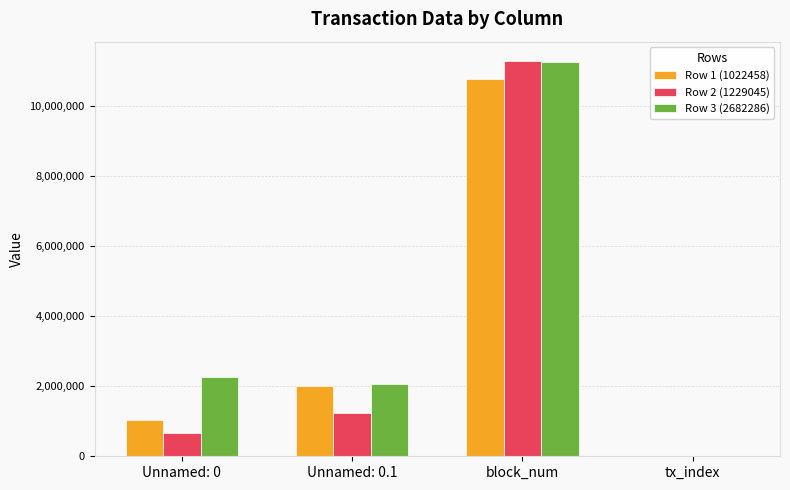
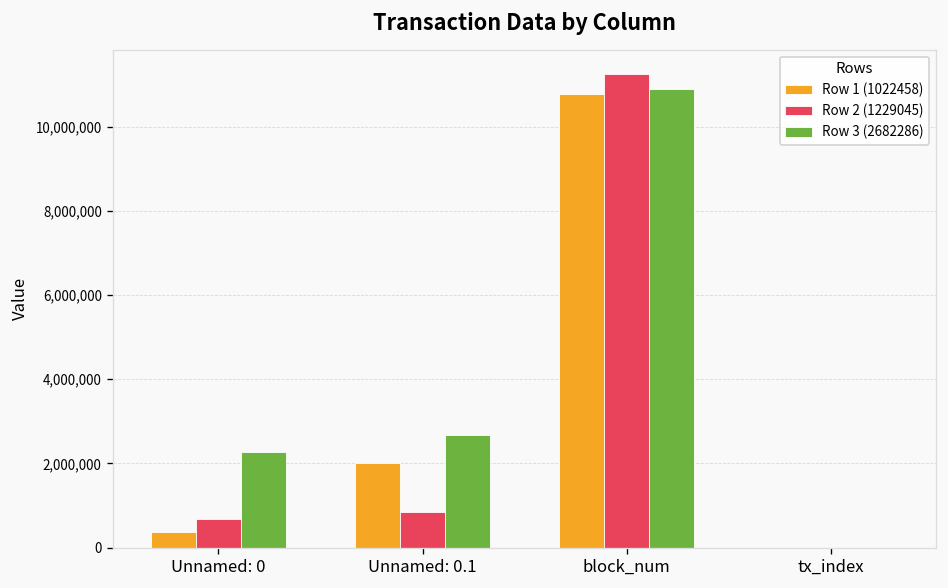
  {
    "Row 1 (1022458)": {
-     "Unnamed: 0": "1,000,000",
+     "Unnamed: 0": "400,000",
      "Unnamed: 0.1": "2,000,000",
      "block_num": "10,800,000"
    },
    "Row 2 (1229045)": {
      "Unnamed: 0": "700,000",
-     "Unnamed: 0.1": "1,200,000",
+     "Unnamed: 0.1": "800,000",
      "block_num": "11,300,000"
    },
    "Row 3 (2682286)": {
      "Unnamed: 0": "2,300,000",
-     "Unnamed: 0.1": "2,100,000",
-     "block_num": "11,200,000"
+     "Unnamed: 0.1": "2,700,000",
+     "block_num": "10,900,000"
    }
  }
